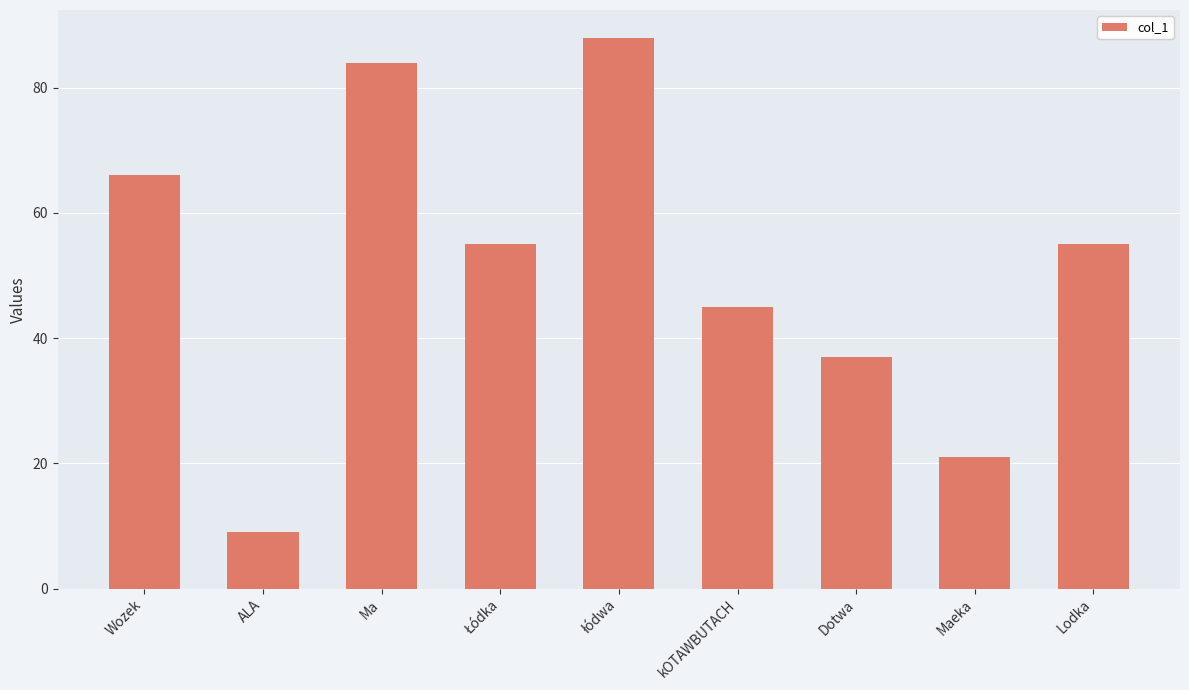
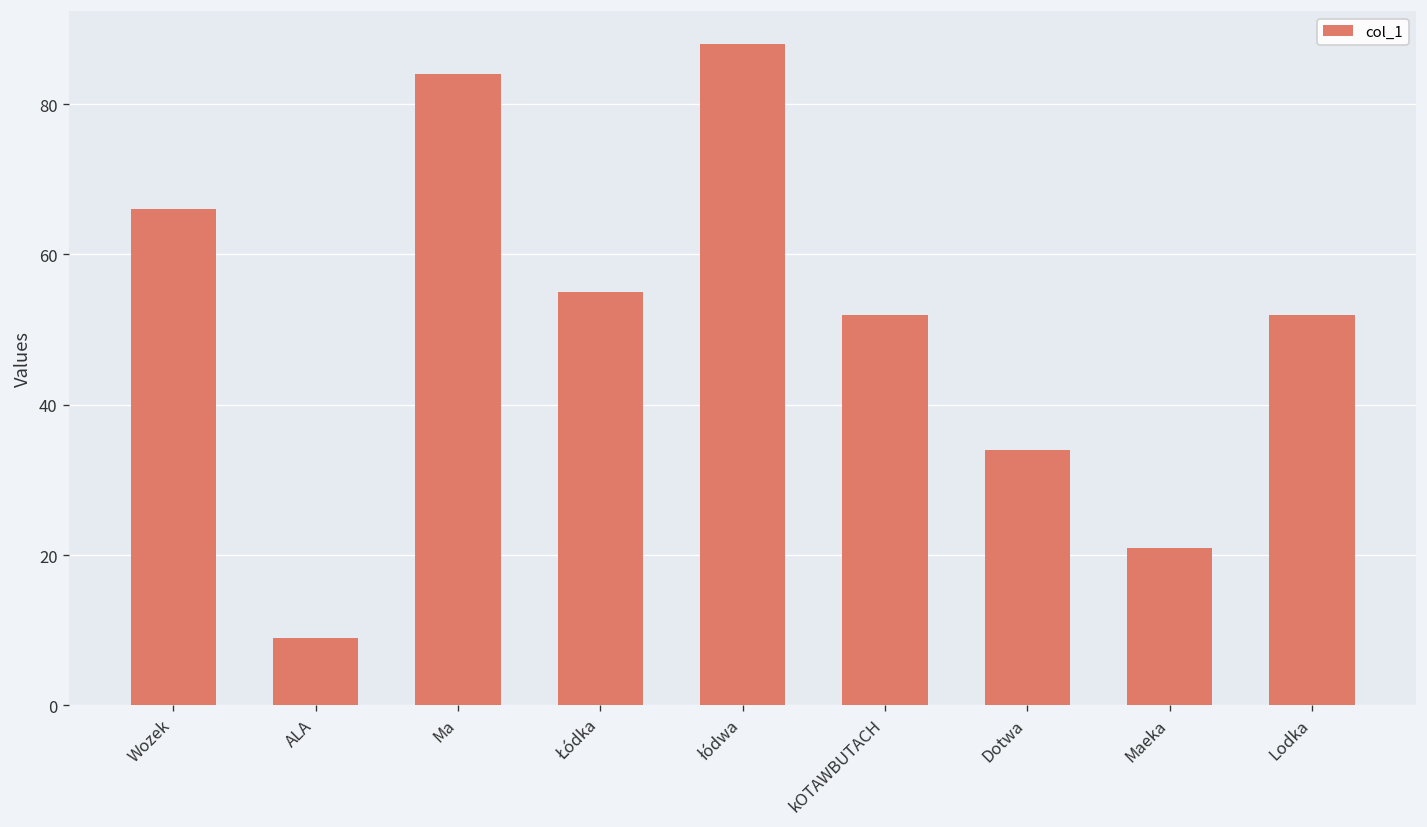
  {
    "Wozek": 66,
    "ALA": 9,
    "Ma": 84,
    "Łódka": 55,
    "łódwa": 88,
-   "kOTAWBUTACH": 45,
-   "Dotwa": 37,
+   "kOTAWBUTACH": 52,
+   "Dotwa": 34,
    "Maeka": 21,
-   "Lodka": 55
+   "Lodka": 52
  }
